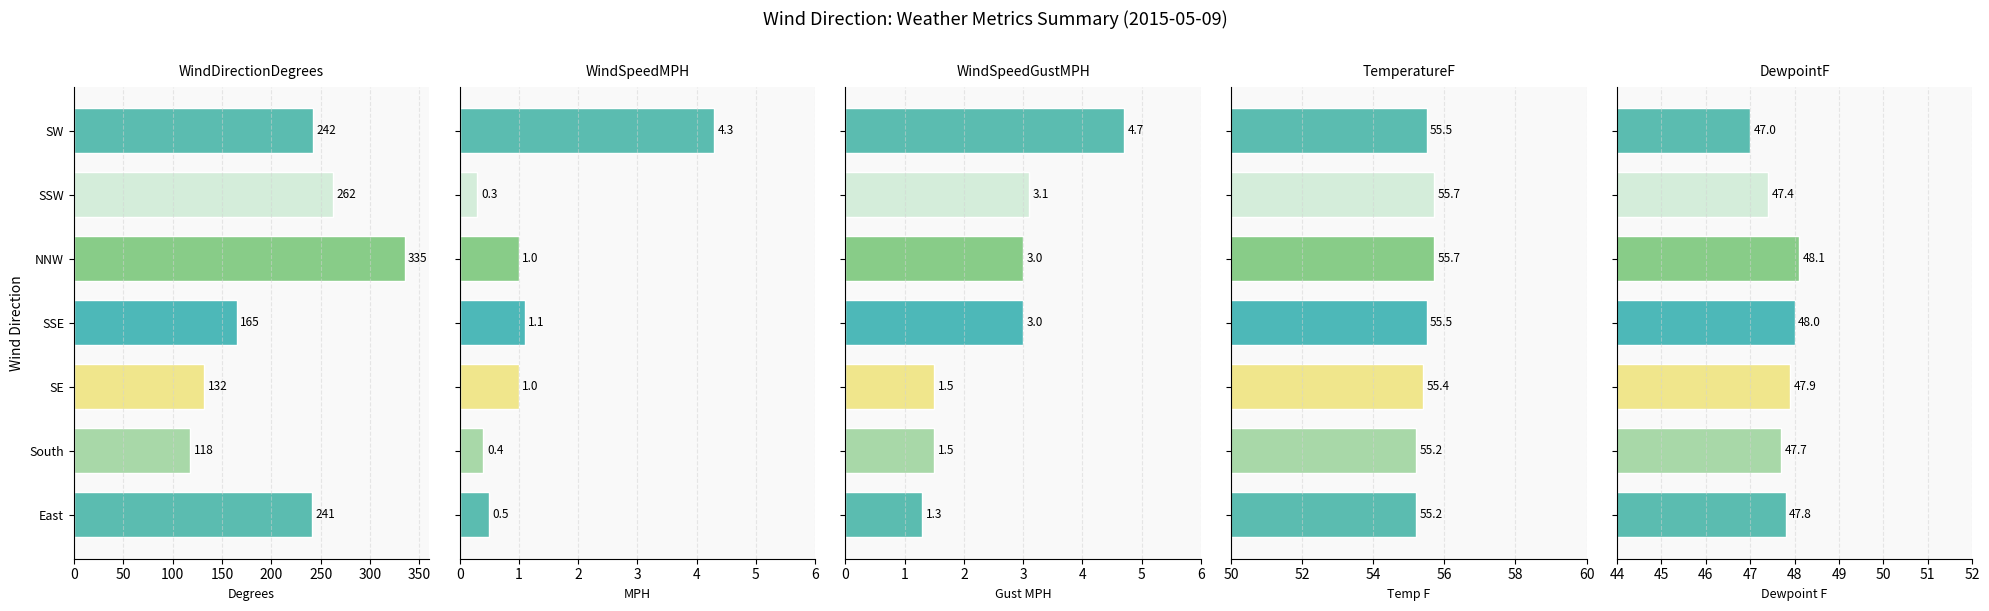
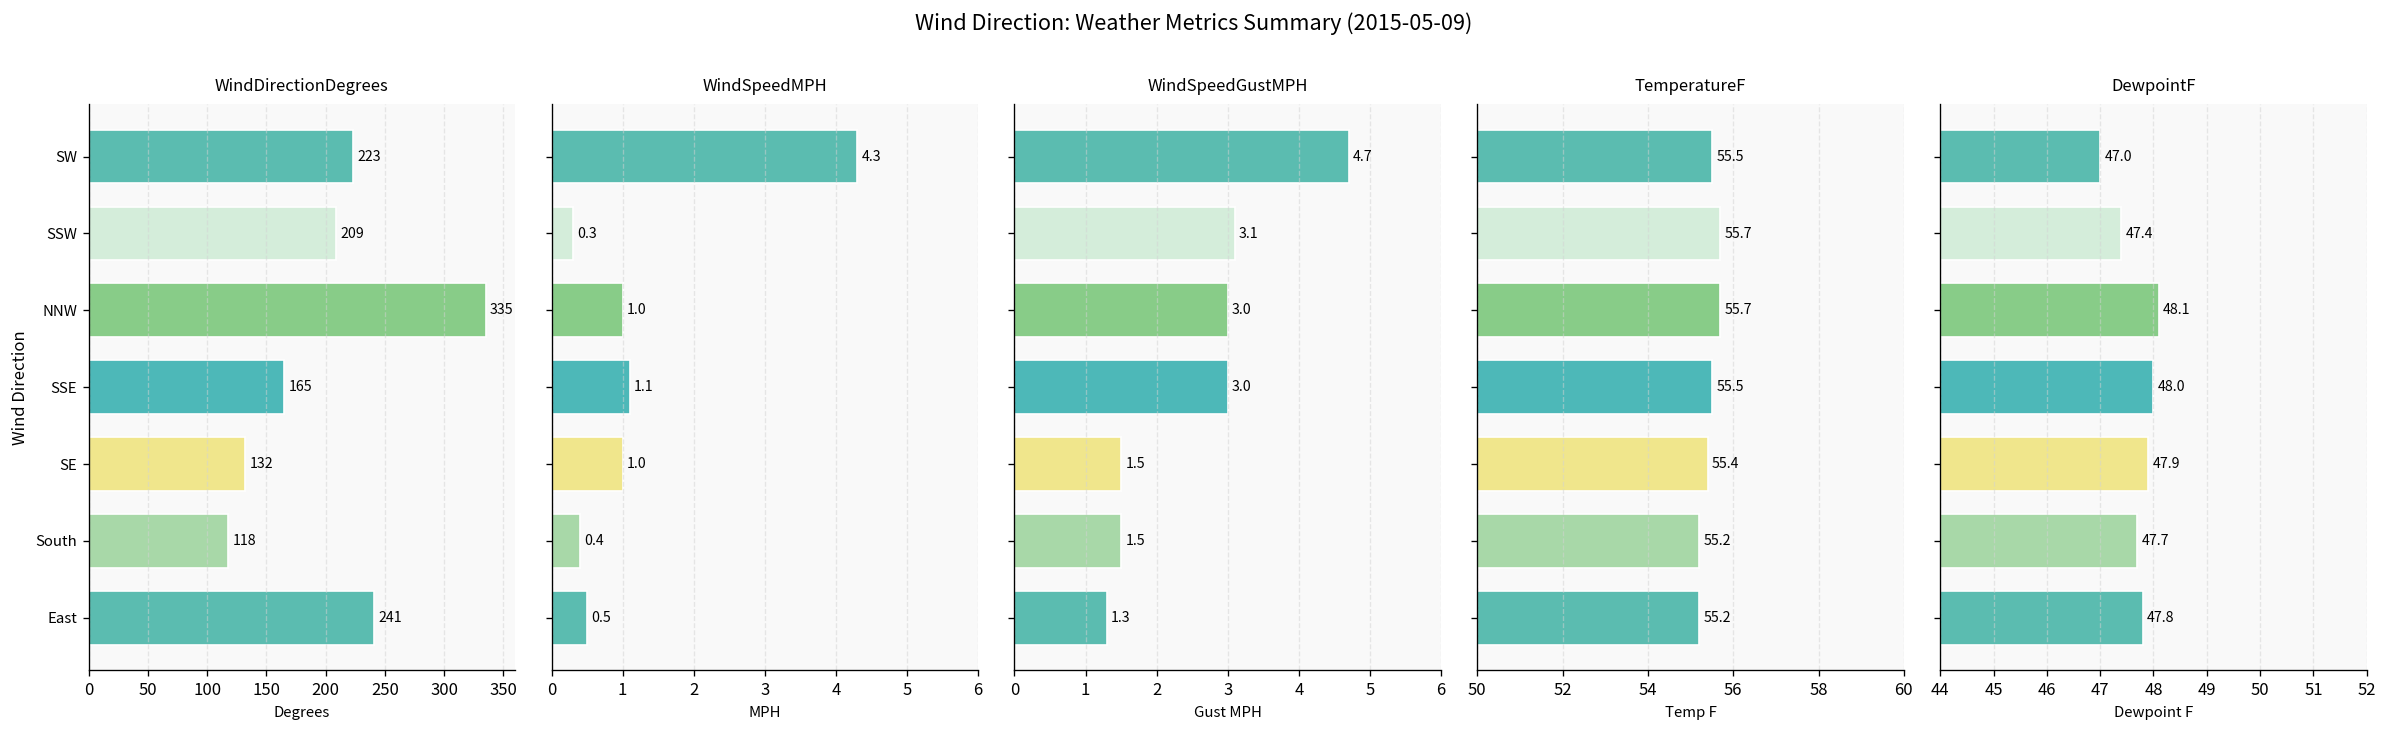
  {
    "WindDirectionDegrees": {
-     "SW": 242,
-     "SSW": 262,
+     "SW": 223,
+     "SSW": 209,
      "NNW": 335,
      "SSE": 165,
      "SE": 132,
      "South": 118,
      "East": 241
    }
  }
